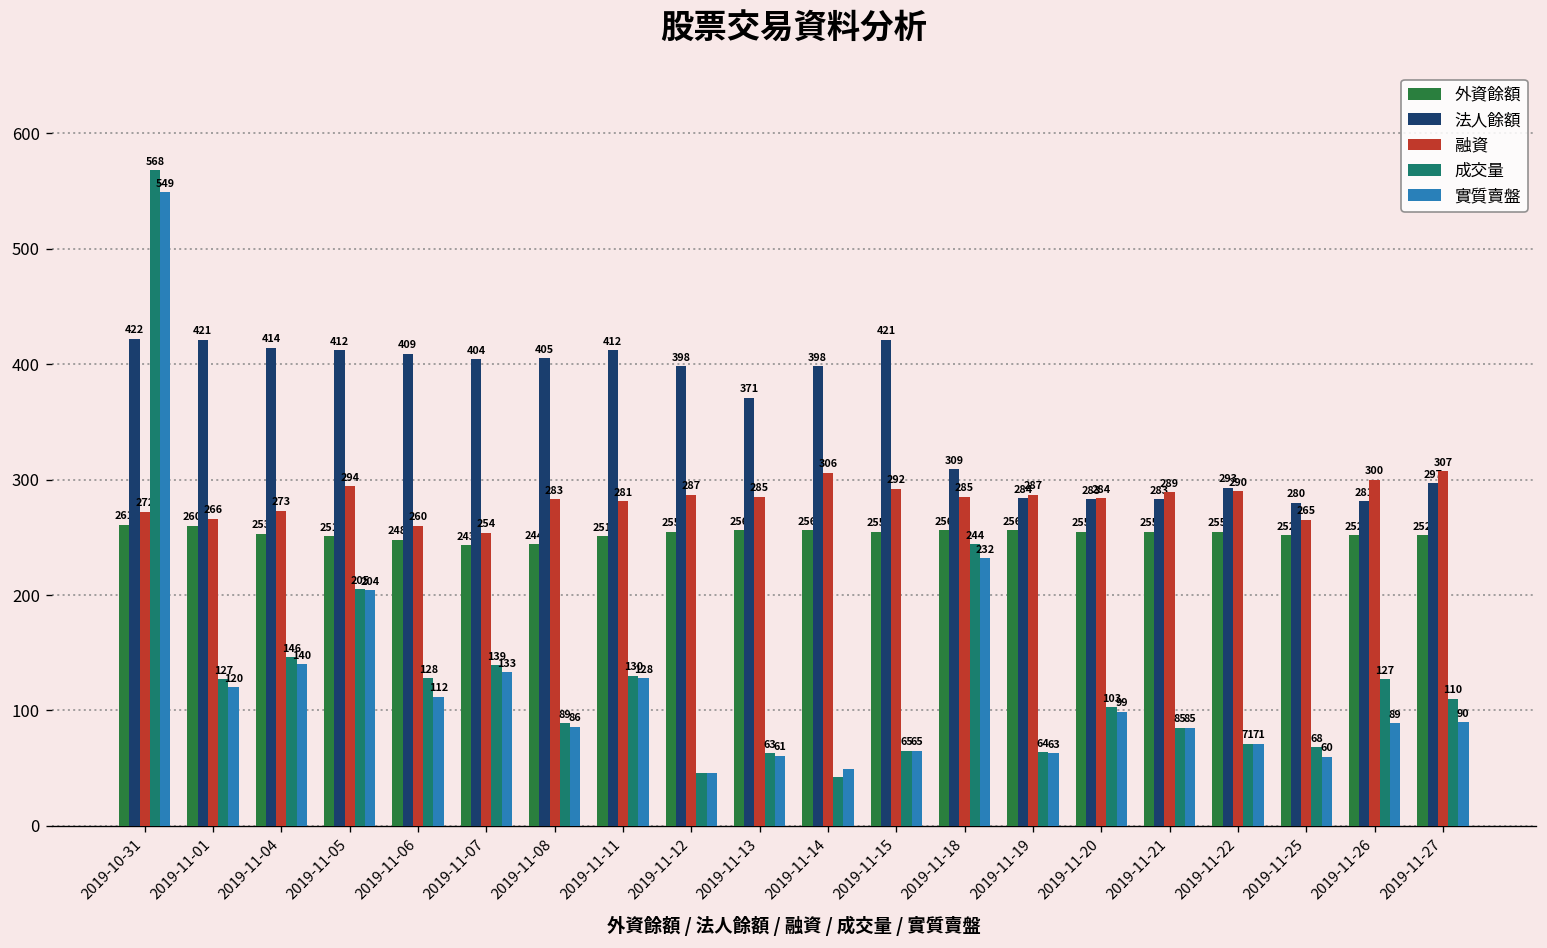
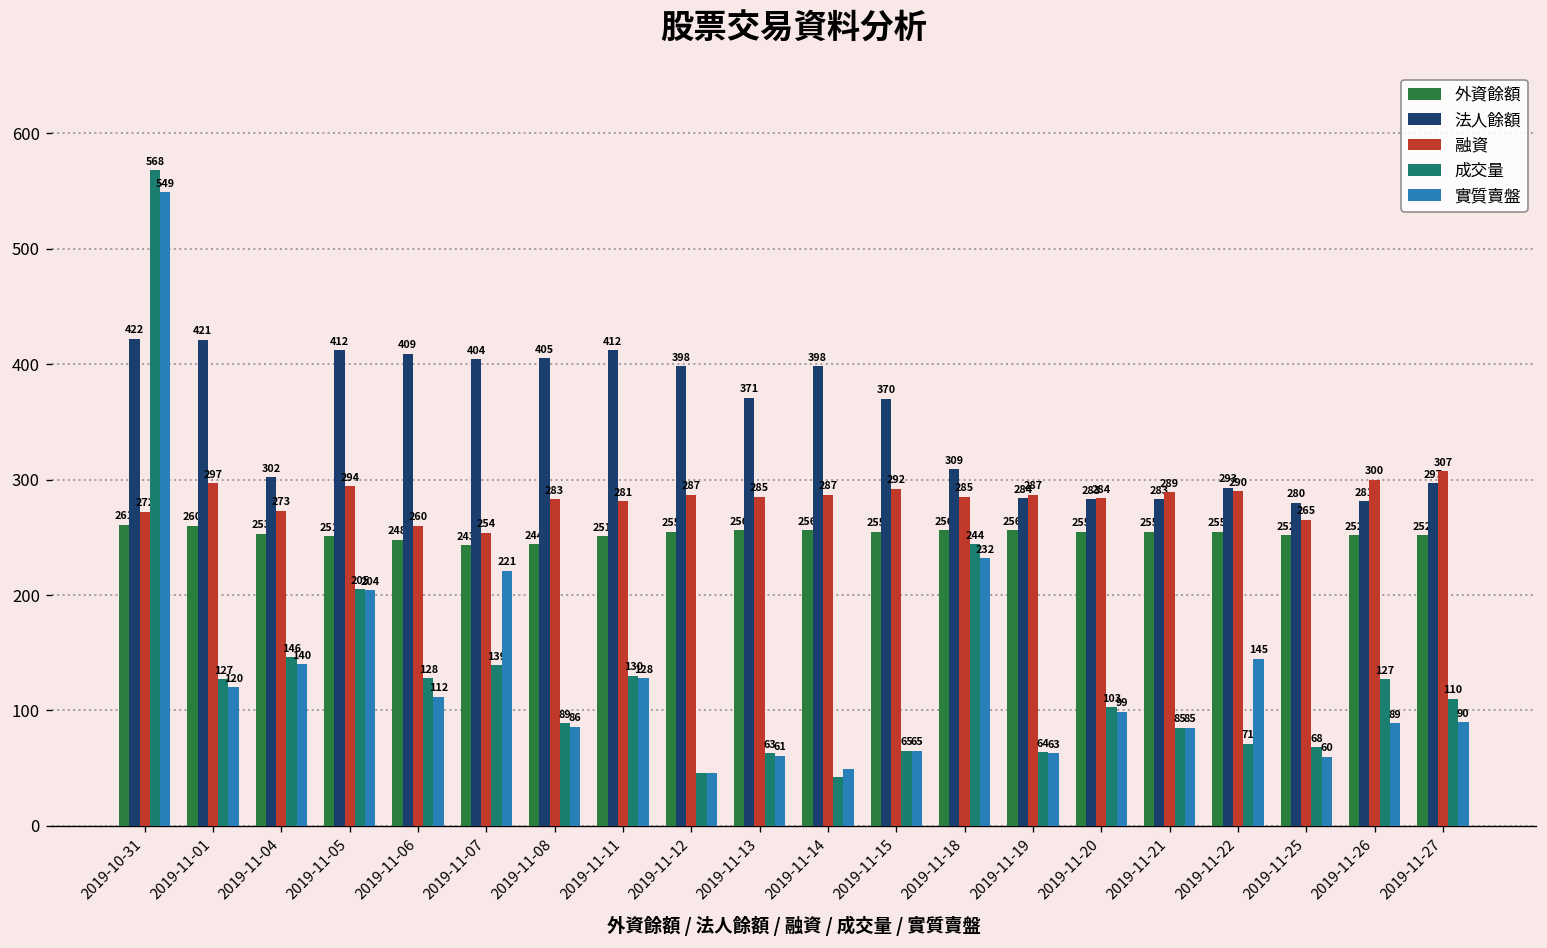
  {
    "法人餘額": {
      "2019-10-31": 422,
      "2019-11-01": 421,
-     "2019-11-04": 414,
+     "2019-11-04": 302,
      "2019-11-05": 412,
      "2019-11-06": 409,
      "2019-11-07": 404,
      "2019-11-08": 405,
      "2019-11-11": 412,
      "2019-11-12": 398,
      "2019-11-13": 371,
      "2019-11-14": 398,
-     "2019-11-15": 421,
+     "2019-11-15": 370,
      "2019-11-18": 309,
      "2019-11-25": 280,
      "2019-11-26": 281,
      "2019-11-27": 297
    },
    "融資": {
      "2019-10-31": 272,
-     "2019-11-01": 266,
+     "2019-11-01": 297,
      "2019-11-04": 273,
      "2019-11-05": 294,
      "2019-11-06": 260,
      "2019-11-07": 254,
      "2019-11-08": 283,
      "2019-11-11": 281,
      "2019-11-12": 287,
      "2019-11-13": 285,
-     "2019-11-14": 306,
+     "2019-11-14": 287,
      "2019-11-15": 292,
      "2019-11-18": 285,
      "2019-11-25": 265,
      "2019-11-26": 300,
      "2019-11-27": 307
    },
    "實質賣盤": {
      "2019-10-31": 549,
      "2019-11-01": 120,
      "2019-11-06": 112,
-     "2019-11-07": 133,
+     "2019-11-07": 221,
      "2019-11-08": 86,
      "2019-11-18": 232,
-     "2019-11-22": 71,
+     "2019-11-22": 145,
      "2019-11-25": 60,
      "2019-11-26": 89,
      "2019-11-27": 90
    }
  }
